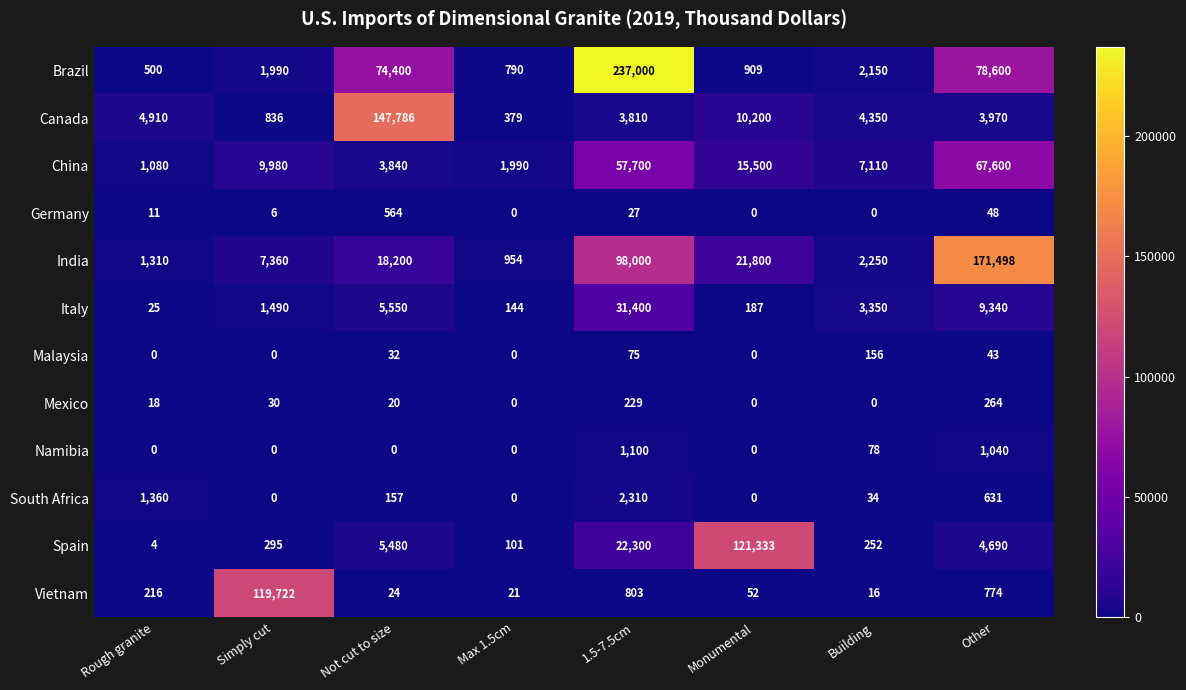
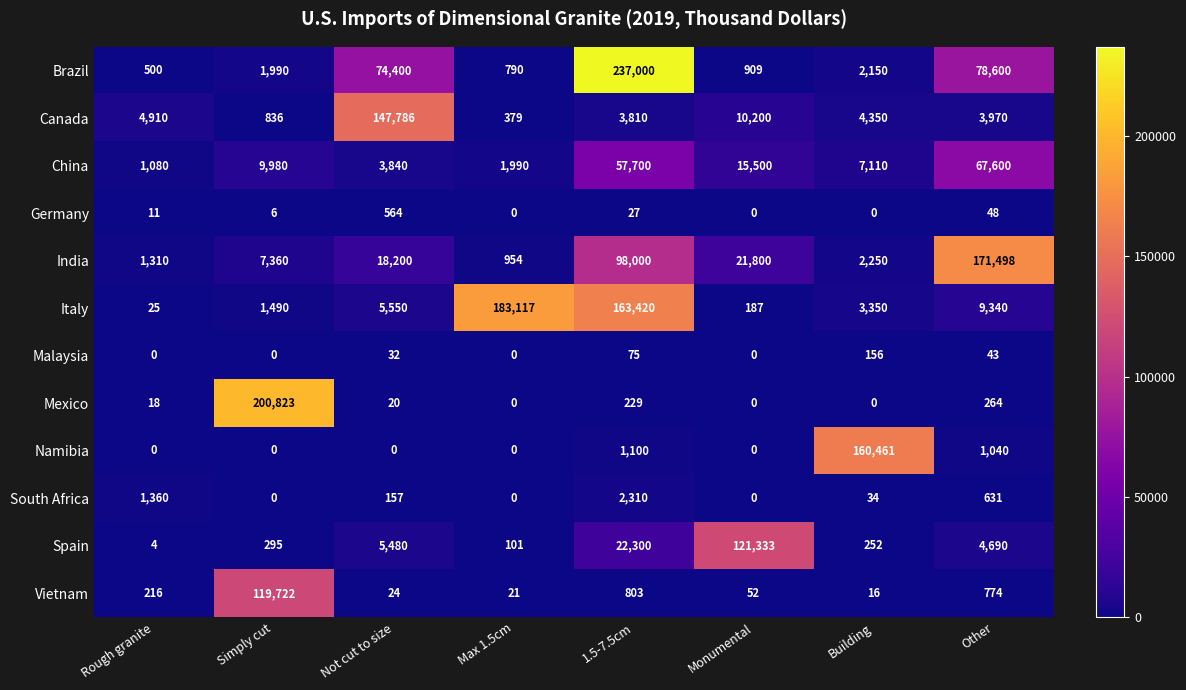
  {
    "Brazil": {
      "Rough granite": "500",
      "Simply cut": "1,990",
      "Not cut to size": "74,400",
      "Max 1.5cm": "790",
      "1.5-7.5cm": "237,000",
      "Monumental": "909",
      "Building": "2,150",
      "Other": "78,600"
    },
    "Canada": {
      "Rough granite": "4,910",
      "Simply cut": "836",
      "Not cut to size": "147,786",
      "Max 1.5cm": "379",
      "1.5-7.5cm": "3,810",
      "Monumental": "10,200",
      "Building": "4,350",
      "Other": "3,970"
    },
    "China": {
      "Rough granite": "1,080",
      "Simply cut": "9,980",
      "Not cut to size": "3,840",
      "Max 1.5cm": "1,990",
      "1.5-7.5cm": "57,700",
      "Monumental": "15,500",
      "Building": "7,110",
      "Other": "67,600"
    },
    "Germany": {
      "Rough granite": "11",
      "Simply cut": "6",
      "Not cut to size": "564",
      "Max 1.5cm": "0",
      "1.5-7.5cm": "27",
      "Monumental": "0",
      "Building": "0",
      "Other": "48"
    },
    "India": {
      "Rough granite": "1,310",
      "Simply cut": "7,360",
      "Not cut to size": "18,200",
      "Max 1.5cm": "954",
      "1.5-7.5cm": "98,000",
      "Monumental": "21,800",
      "Building": "2,250",
      "Other": "171,498"
    },
    "Italy": {
      "Rough granite": "25",
      "Simply cut": "1,490",
      "Not cut to size": "5,550",
-     "Max 1.5cm": "144",
-     "1.5-7.5cm": "31,400",
+     "Max 1.5cm": "183,117",
+     "1.5-7.5cm": "163,420",
      "Monumental": "187",
      "Building": "3,350",
      "Other": "9,340"
    },
    "Malaysia": {
      "Rough granite": "0",
      "Simply cut": "0",
      "Not cut to size": "32",
      "Max 1.5cm": "0",
      "1.5-7.5cm": "75",
      "Monumental": "0",
      "Building": "156",
      "Other": "43"
    },
    "Mexico": {
      "Rough granite": "18",
-     "Simply cut": "30",
+     "Simply cut": "200,823",
      "Not cut to size": "20",
      "Max 1.5cm": "0",
      "1.5-7.5cm": "229",
      "Monumental": "0",
      "Building": "0",
      "Other": "264"
    },
    "Namibia": {
      "Rough granite": "0",
      "Simply cut": "0",
      "Not cut to size": "0",
      "Max 1.5cm": "0",
      "1.5-7.5cm": "1,100",
      "Monumental": "0",
-     "Building": "78",
+     "Building": "160,461",
      "Other": "1,040"
    },
    "South Africa": {
      "Rough granite": "1,360",
      "Simply cut": "0",
      "Not cut to size": "157",
      "Max 1.5cm": "0",
      "1.5-7.5cm": "2,310",
      "Monumental": "0",
      "Building": "34",
      "Other": "631"
    },
    "Spain": {
      "Rough granite": "4",
      "Simply cut": "295",
      "Not cut to size": "5,480",
      "Max 1.5cm": "101",
      "1.5-7.5cm": "22,300",
      "Monumental": "121,333",
      "Building": "252",
      "Other": "4,690"
    },
    "Vietnam": {
      "Rough granite": "216",
      "Simply cut": "119,722",
      "Not cut to size": "24",
      "Max 1.5cm": "21",
      "1.5-7.5cm": "803",
      "Monumental": "52",
      "Building": "16",
      "Other": "774"
    }
  }
